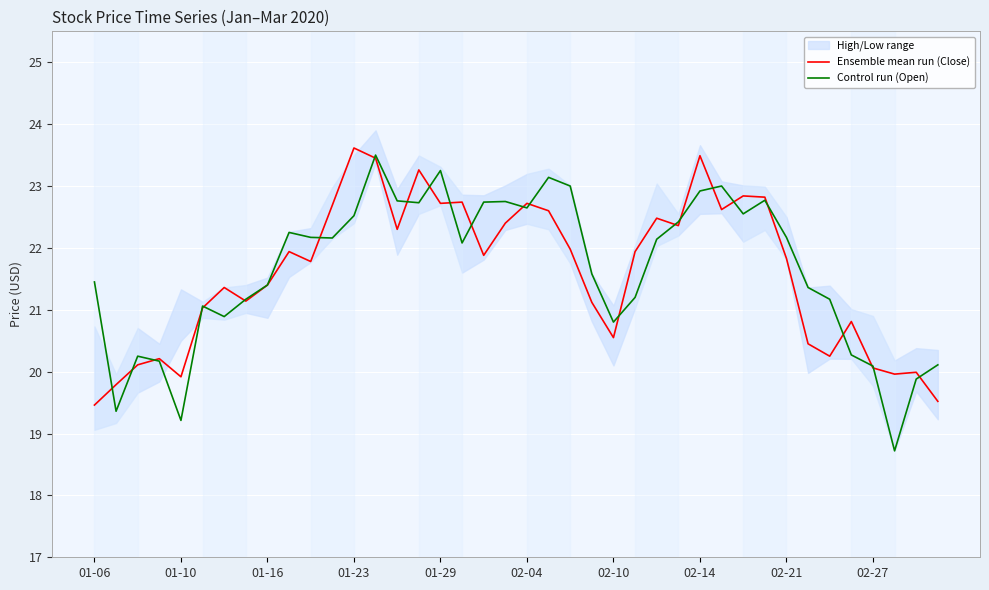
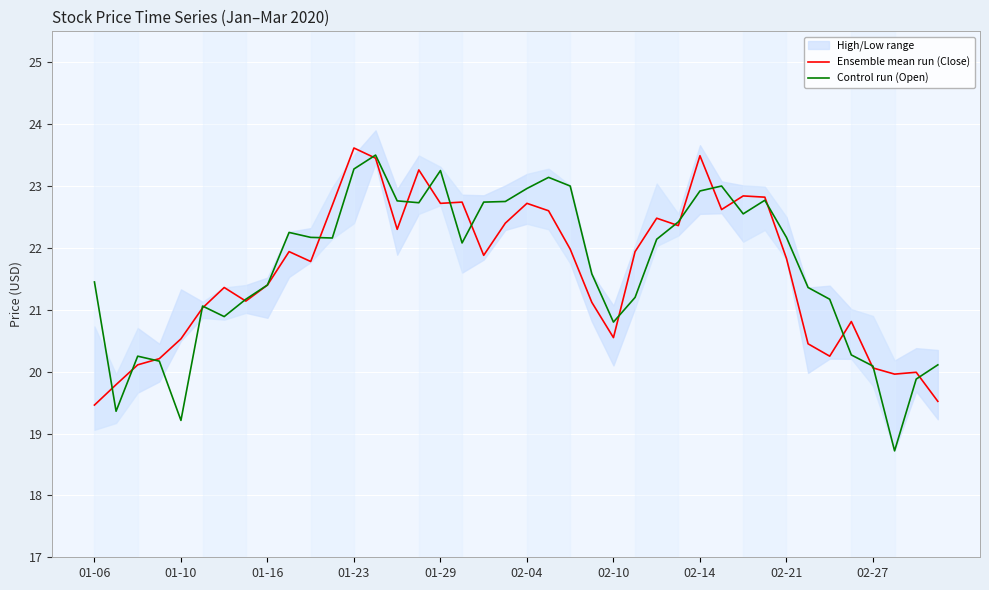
  {
    "Ensemble mean run (Close)": {
      "01-06": 19.5,
-     "01-10": 19.9,
+     "01-10": 20.5,
      "01-23": 23.6,
      "01-29": 22.7,
      "02-04": 22.7,
      "02-10": 20.5,
      "02-14": 23.5,
      "02-21": 21.8
    },
    "Control run (Open)": {
      "01-06": 21.4,
      "01-10": 19.2,
-     "01-23": 22.5,
+     "01-23": 23.3,
      "01-29": 23.3,
-     "02-04": 22.6,
+     "02-04": 23.0,
      "02-10": 20.8,
      "02-14": 22.9,
      "02-21": 22.2
    }
  }
